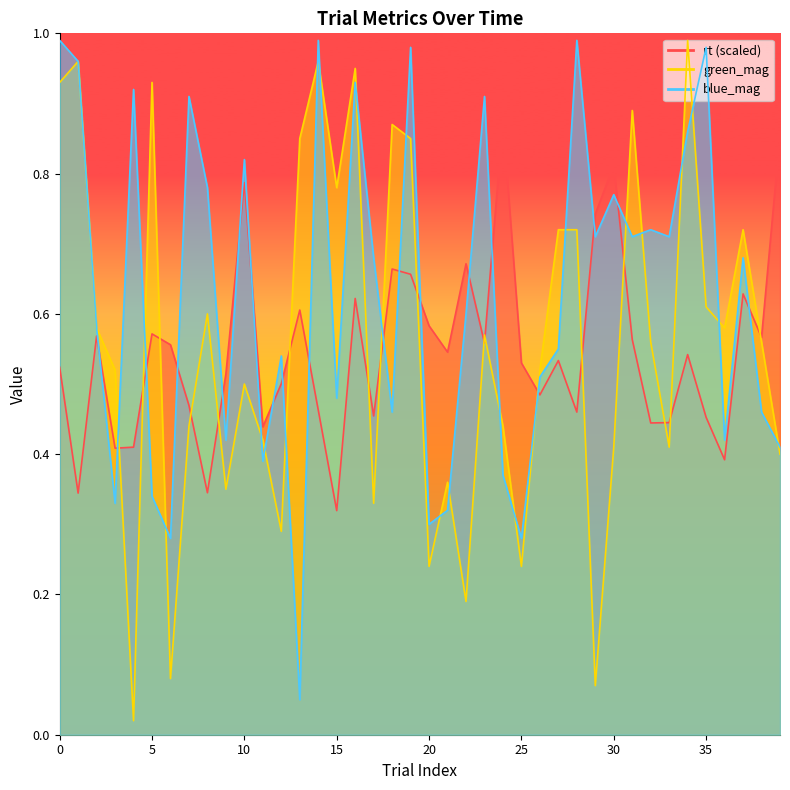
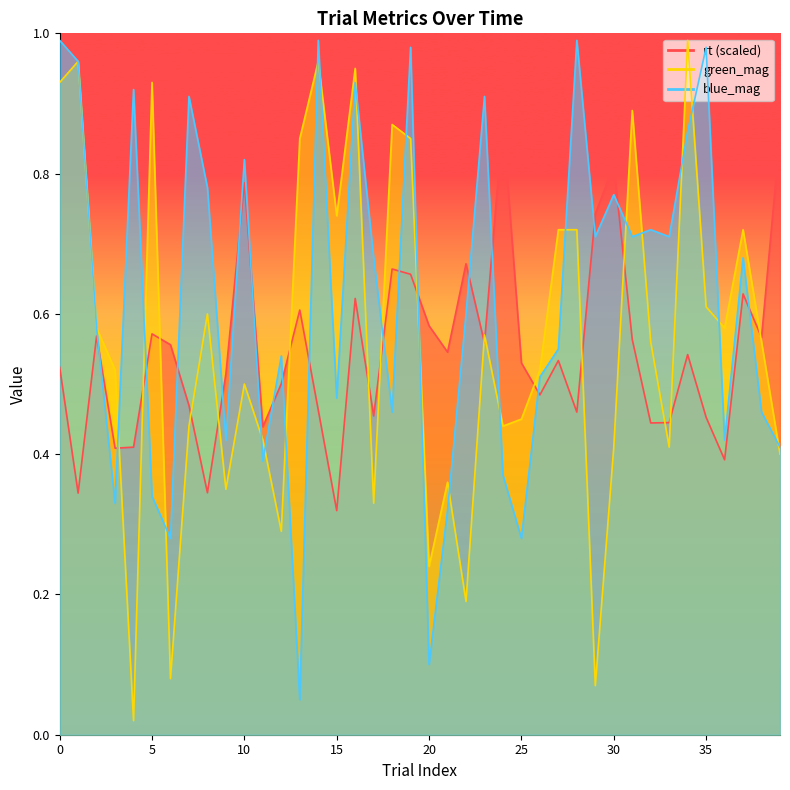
  {
    "rt (scaled)": {
      "0": 0.52,
      "5": 0.57,
      "10": 0.79,
      "15": 0.32,
      "20": 0.58,
      "25": 0.53,
      "30": 0.81,
      "35": 0.45
    },
    "green_mag": {
      "0": 0.93,
      "5": 0.93,
      "10": 0.50,
-     "15": 0.78,
+     "15": 0.74,
      "20": 0.24,
-     "25": 0.24,
+     "25": 0.45,
      "30": 0.41,
      "35": 0.61
    },
    "blue_mag": {
      "0": 0.99,
      "5": 0.34,
      "10": 0.82,
      "15": 0.48,
-     "20": 0.3,
+     "20": 0.1,
      "25": 0.28,
      "30": 0.77
    }
  }
